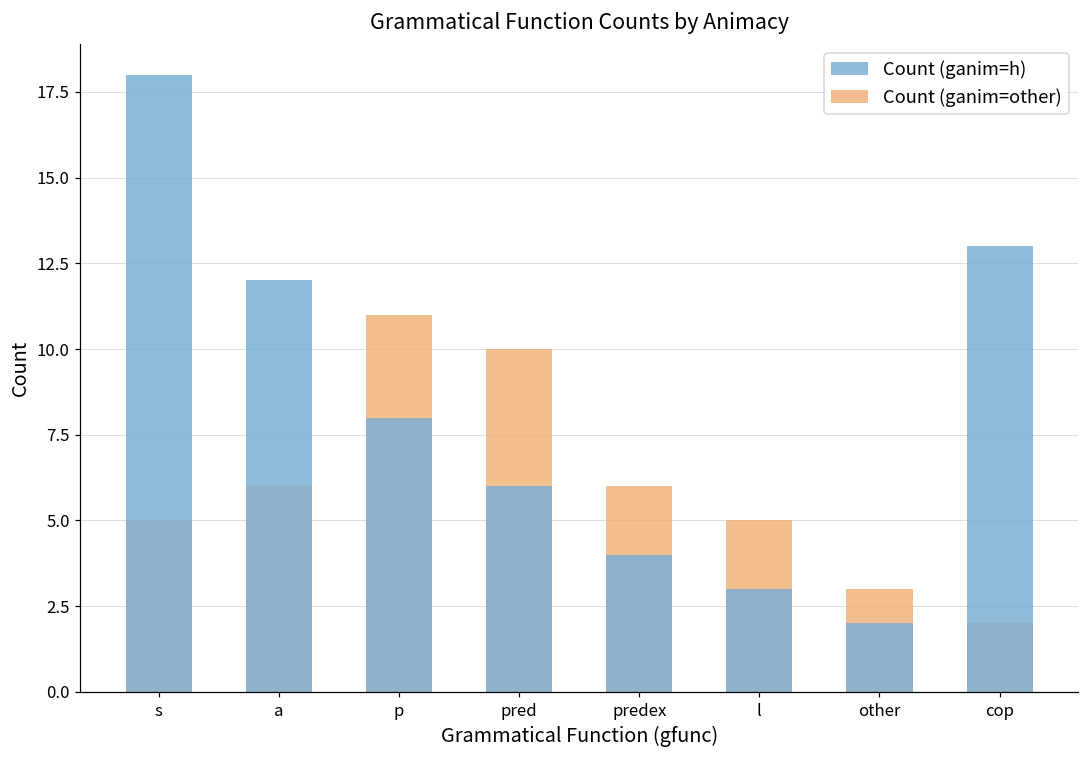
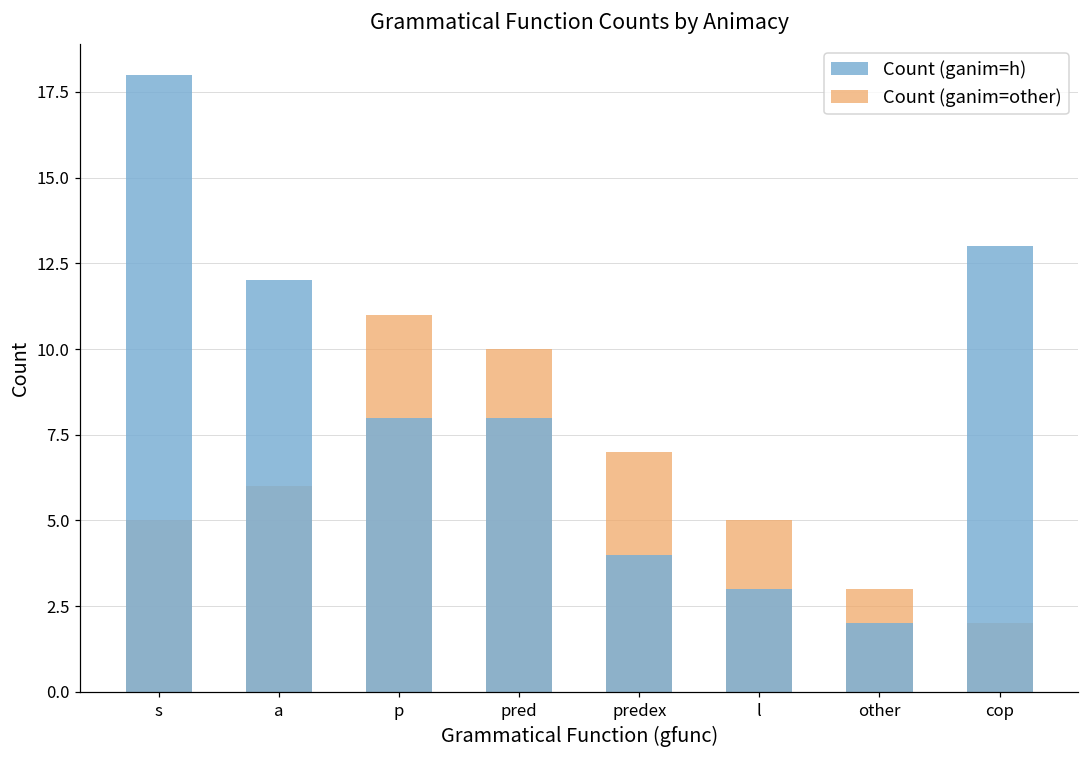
  {
    "Count (ganim=h)": {
      "s": 18,
      "a": 12,
-     "pred": 6,
+     "pred": 8,
      "cop": 13
    },
    "Count (ganim=other)": {
      "p": 11,
      "pred": 10,
-     "predex": 6,
+     "predex": 7,
      "l": 5,
      "other": 3
    }
  }
